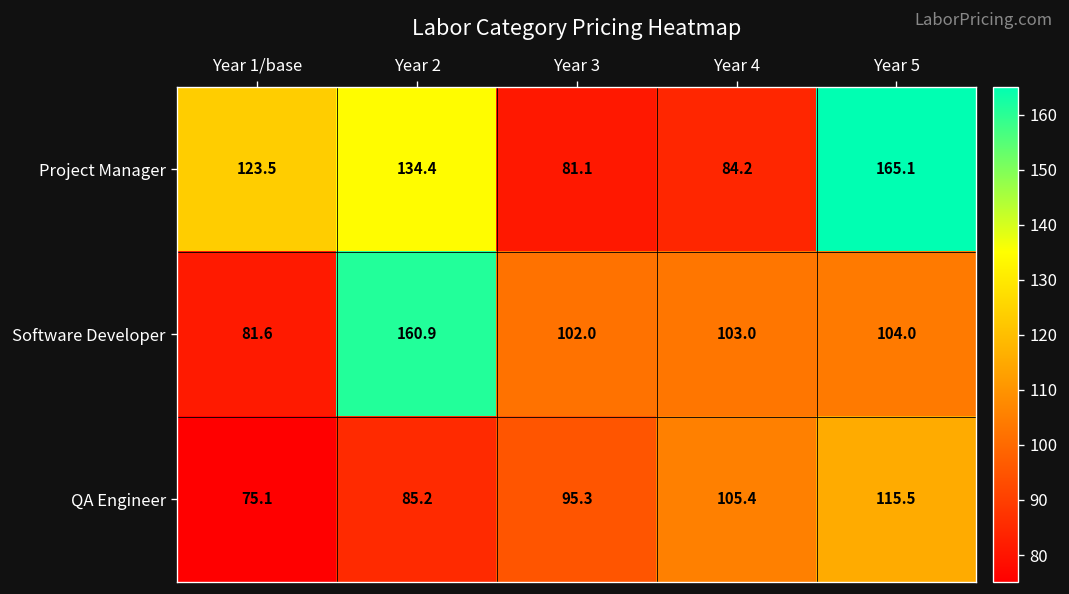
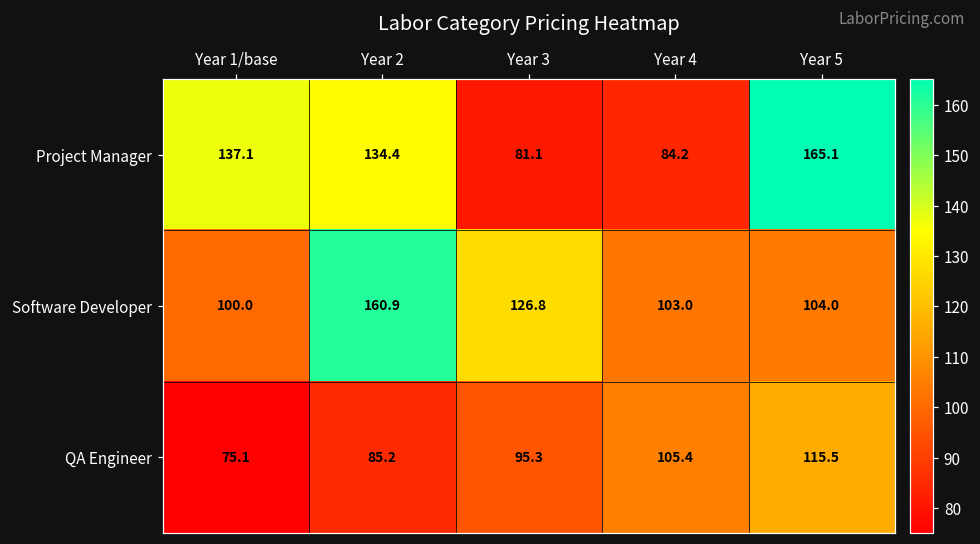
  {
    "Project Manager": {
-     "Year 1/base": 123.5,
+     "Year 1/base": 137.1,
      "Year 2": 134.4,
      "Year 3": 81.1,
      "Year 4": 84.2,
      "Year 5": 165.1
    },
    "Software Developer": {
-     "Year 1/base": 81.6,
+     "Year 1/base": 100.0,
      "Year 2": 160.9,
-     "Year 3": 102.0,
+     "Year 3": 126.8,
      "Year 4": 103.0,
      "Year 5": 104.0
    },
    "QA Engineer": {
      "Year 1/base": 75.1,
      "Year 2": 85.2,
      "Year 3": 95.3,
      "Year 4": 105.4,
      "Year 5": 115.5
    }
  }
